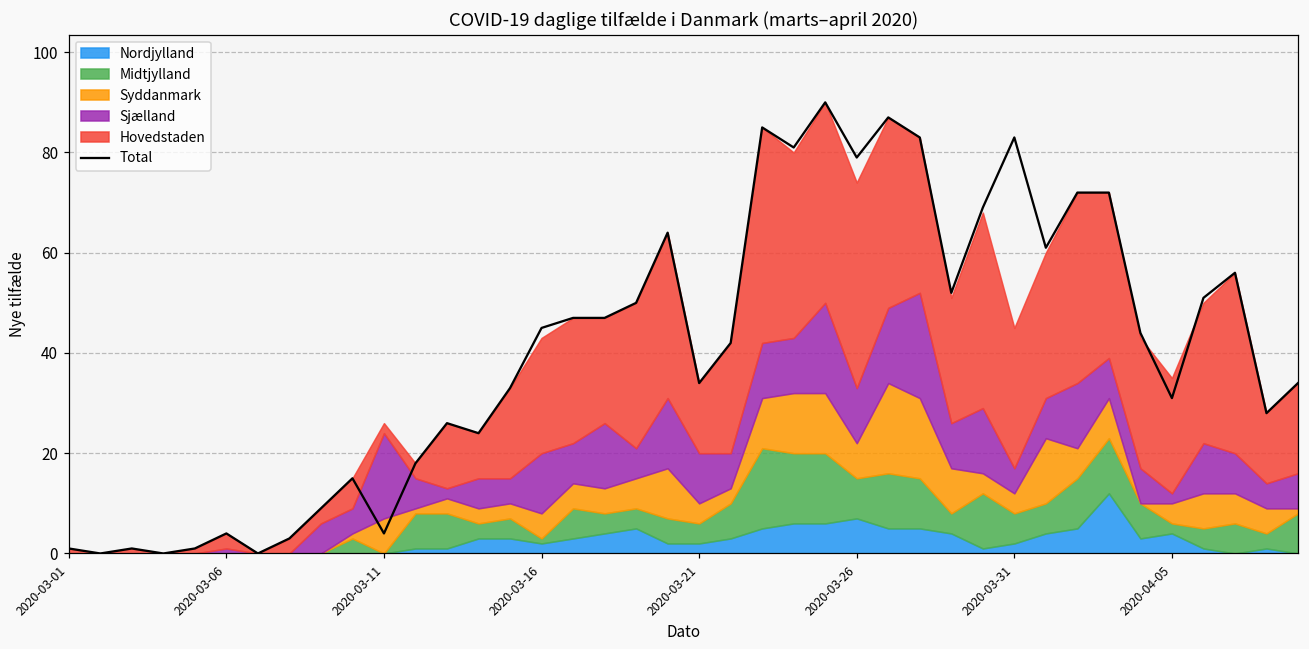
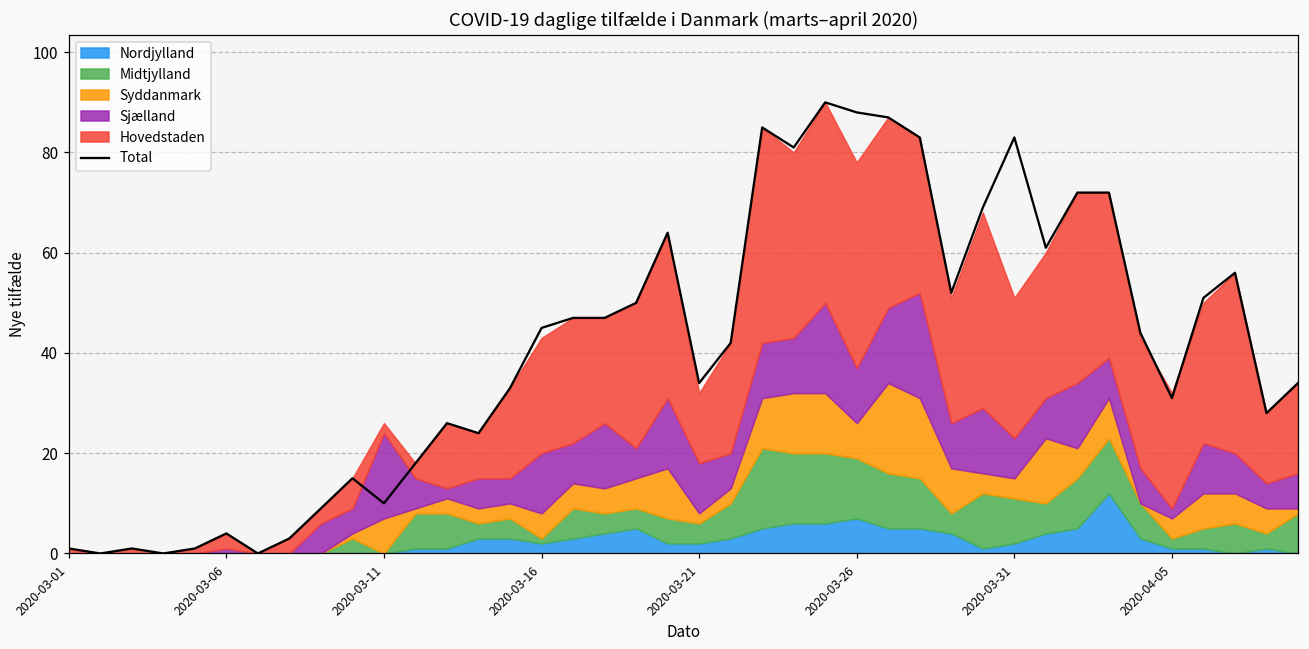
  {
    "Total": {
-     "2020-03-11": 4,
+     "2020-03-11": 10,
      "2020-03-16": 45,
-     "2020-03-26": 79,
+     "2020-03-26": 88,
      "2020-03-31": 83,
      "2020-04-05": 31
    },
    "Nordjylland": {
      "2020-03-16": 2,
      "2020-03-21": 2,
      "2020-03-26": 7,
      "2020-03-31": 2,
-     "2020-04-05": 4
+     "2020-04-05": 1
    },
    "Midtjylland": {
      "2020-03-16": 1,
      "2020-03-21": 4,
-     "2020-03-26": 8,
-     "2020-03-31": 6,
+     "2020-03-26": 12,
+     "2020-03-31": 9,
      "2020-04-05": 2
    },
    "Syddanmark": {
      "2020-03-11": 7,
      "2020-03-16": 5,
-     "2020-03-21": 4,
+     "2020-03-21": 2,
      "2020-03-26": 7,
      "2020-03-31": 4,
      "2020-04-05": 4
    },
    "Sjælland": {
      "2020-03-06": 1,
      "2020-03-11": 17,
      "2020-03-16": 12,
      "2020-03-21": 10,
      "2020-03-26": 11,
-     "2020-03-31": 5,
+     "2020-03-31": 8,
      "2020-04-05": 2
    },
    "Hovedstaden": {
      "2020-03-11": 2,
      "2020-03-16": 23,
      "2020-03-26": 41,
      "2020-03-31": 28,
      "2020-04-05": 23
    }
  }
